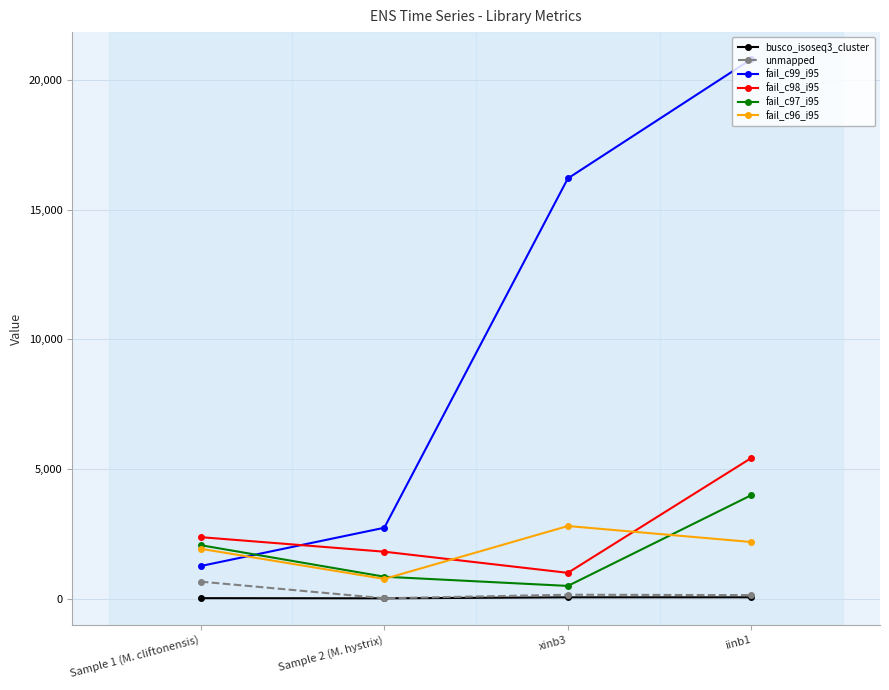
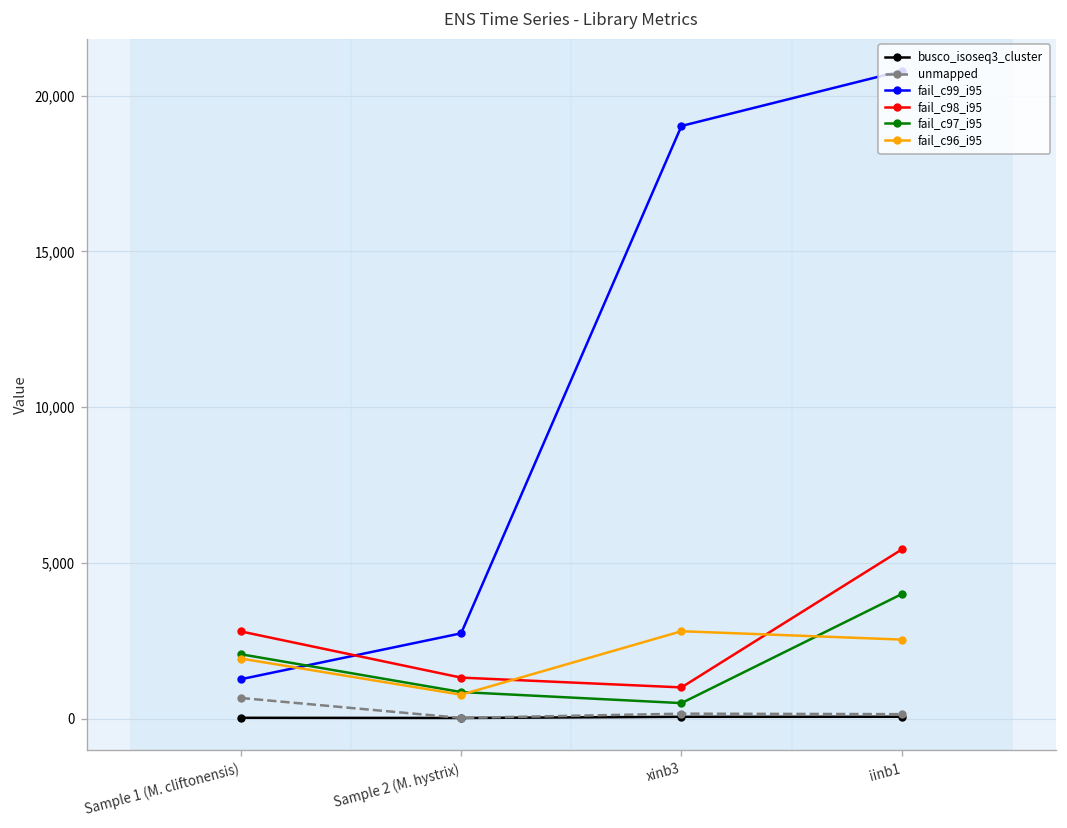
  {
    "busco_isoseq3_cluster": {
      "Sample 1 (M. cliftonensis)": "0",
      "xinb3": "100"
    },
    "unmapped": {
      "Sample 1 (M. cliftonensis)": "700",
      "xinb3": "200"
    },
    "fail_c99_i95": {
      "Sample 1 (M. cliftonensis)": "1,300",
      "Sample 2 (M. hystrix)": "2,700",
-     "xinb3": "16,200"
+     "xinb3": "19,000"
    },
    "fail_c98_i95": {
-     "Sample 1 (M. cliftonensis)": "2,400",
-     "Sample 2 (M. hystrix)": "1,800",
+     "Sample 1 (M. cliftonensis)": "2,800",
+     "Sample 2 (M. hystrix)": "1,300",
      "xinb3": "1,000",
      "iinb1": "5,400"
    },
    "fail_c97_i95": {
      "Sample 1 (M. cliftonensis)": "2,100",
      "xinb3": "500",
      "iinb1": "4,000"
    },
    "fail_c96_i95": {
      "Sample 1 (M. cliftonensis)": "1,900",
      "xinb3": "2,800",
-     "iinb1": "2,200"
+     "iinb1": "2,500"
    }
  }
